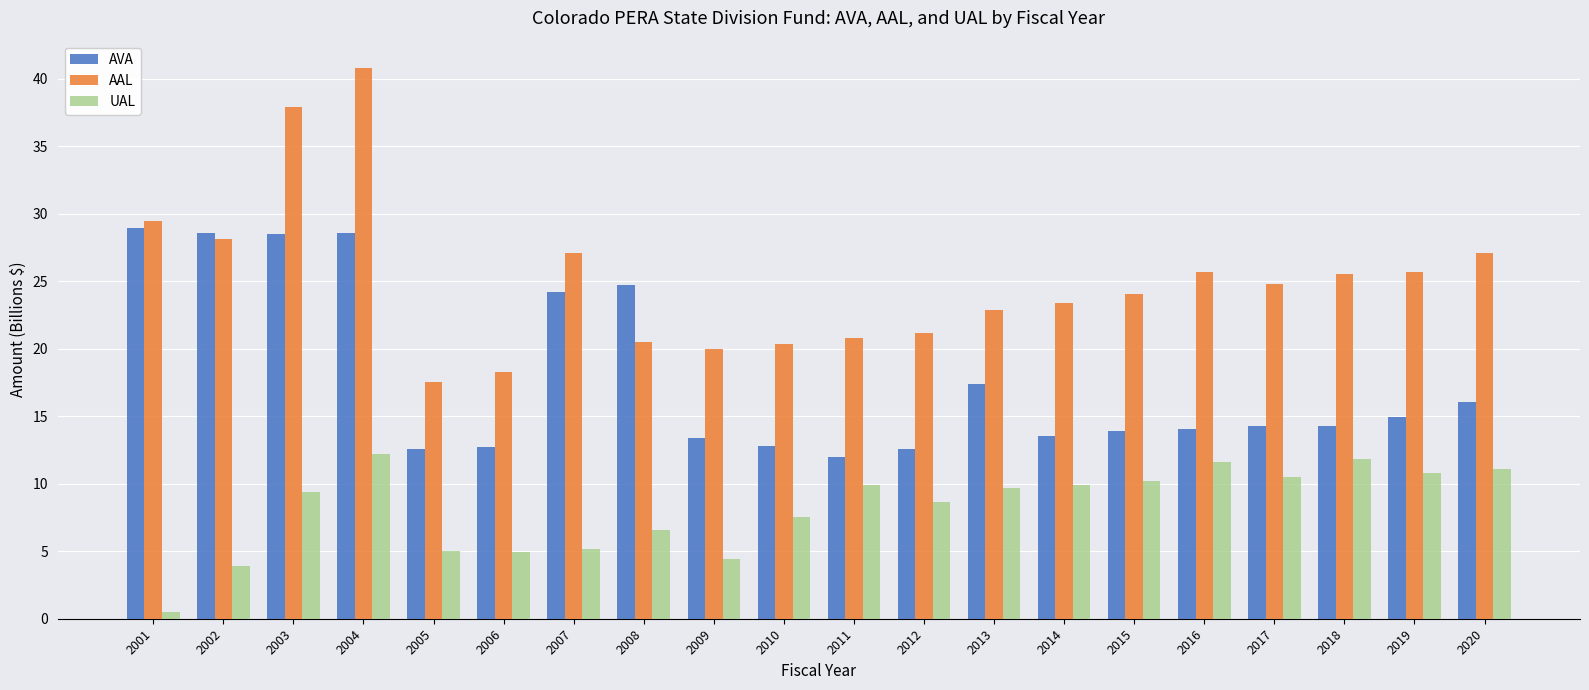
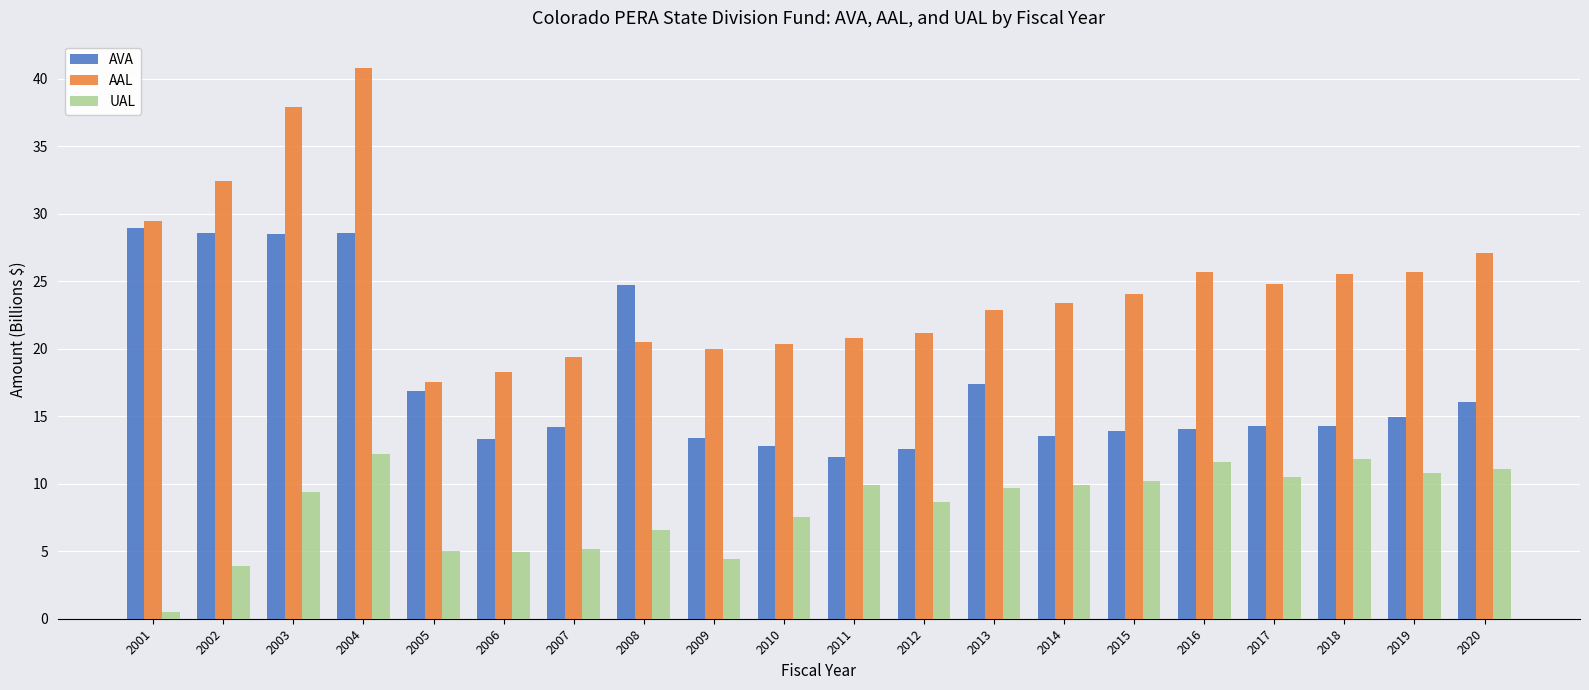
  {
    "AVA": {
      "2001": 28.9,
      "2002": 28.6,
      "2003": 28.5,
      "2004": 28.6,
-     "2005": 12.5,
-     "2006": 12.7,
-     "2007": 24.2,
+     "2005": 16.8,
+     "2006": 13.3,
+     "2007": 14.2,
      "2008": 24.7,
      "2009": 13.4,
      "2010": 12.8,
      "2011": 12.0,
      "2012": 12.5,
      "2013": 17.4,
      "2014": 13.5,
      "2015": 13.9,
      "2016": 14.0,
      "2017": 14.3,
      "2018": 14.3,
      "2019": 14.9,
      "2020": 16.0
    },
    "AAL": {
      "2001": 29.5,
-     "2002": 28.2,
+     "2002": 32.5,
      "2003": 37.9,
      "2004": 40.8,
      "2005": 17.5,
      "2006": 18.2,
-     "2007": 27.1,
+     "2007": 19.4,
      "2008": 20.5,
      "2009": 20.0,
      "2010": 20.4,
      "2011": 20.8,
      "2012": 21.2,
      "2013": 22.8,
      "2014": 23.4,
      "2015": 24.1,
      "2016": 25.7,
      "2017": 24.8,
      "2018": 25.5,
      "2019": 25.7,
      "2020": 27.1
    },
    "UAL": {
      "2001": 0.5,
      "2002": 3.9,
      "2003": 9.4,
      "2004": 12.2,
      "2005": 5.0,
      "2006": 4.9,
      "2007": 5.2,
      "2008": 6.6,
      "2009": 4.4,
      "2010": 7.6,
      "2011": 9.9,
      "2012": 8.7,
      "2013": 9.7,
      "2014": 9.9,
      "2015": 10.2,
      "2016": 11.6,
      "2017": 10.5,
      "2018": 11.8,
      "2019": 10.8,
      "2020": 11.1
    }
  }
